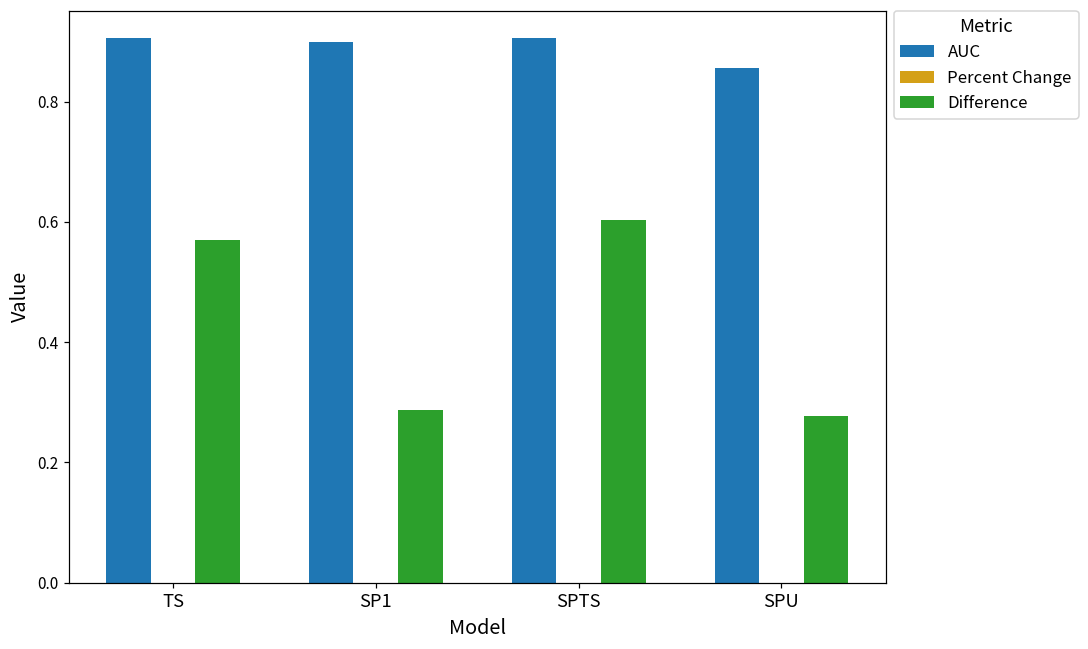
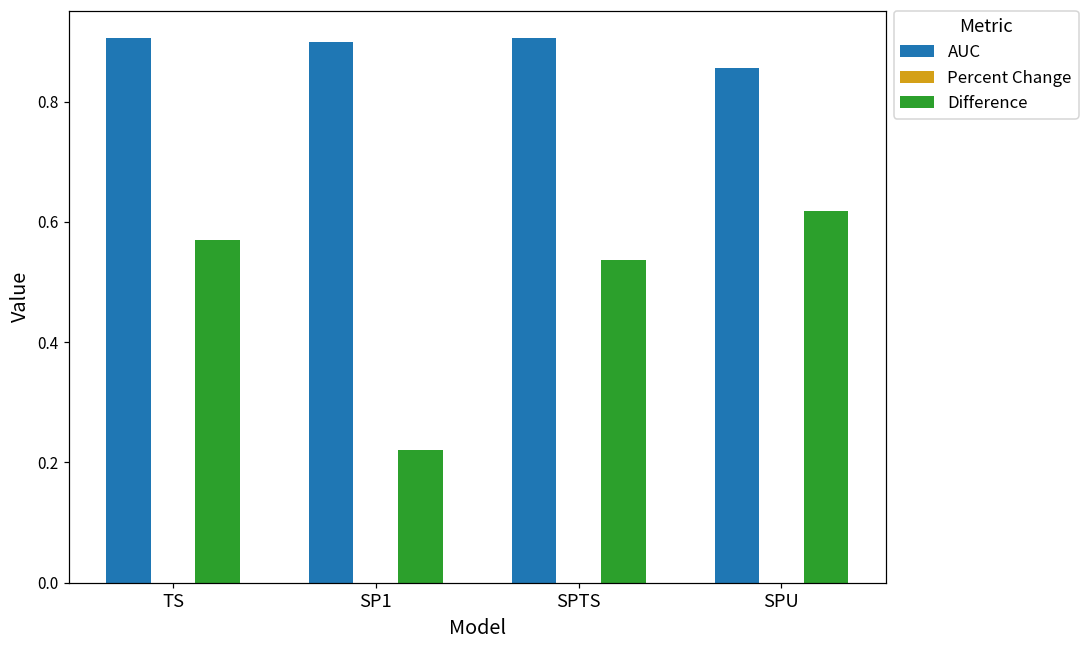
  {
    "AUC": {
      "TS": 0.91,
      "SP1": 0.90,
      "SPTS": 0.91,
      "SPU": 0.86
    },
    "Percent Change": {
      "TS": 0.00,
      "SP1": 0.00,
      "SPTS": 0.00,
      "SPU": 0.00
    },
    "Difference": {
      "TS": 0.57,
-     "SP1": 0.29,
-     "SPTS": 0.60,
-     "SPU": 0.28
+     "SP1": 0.22,
+     "SPTS": 0.54,
+     "SPU": 0.62
    }
  }
